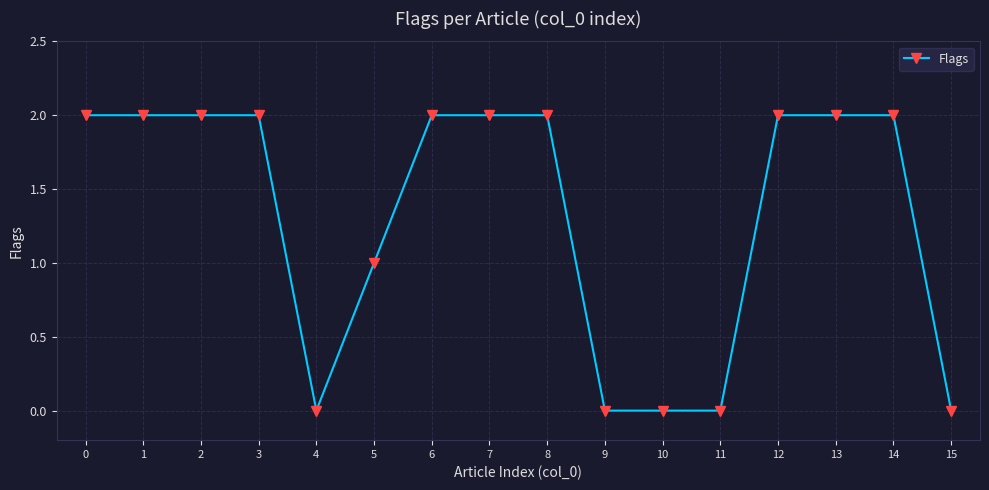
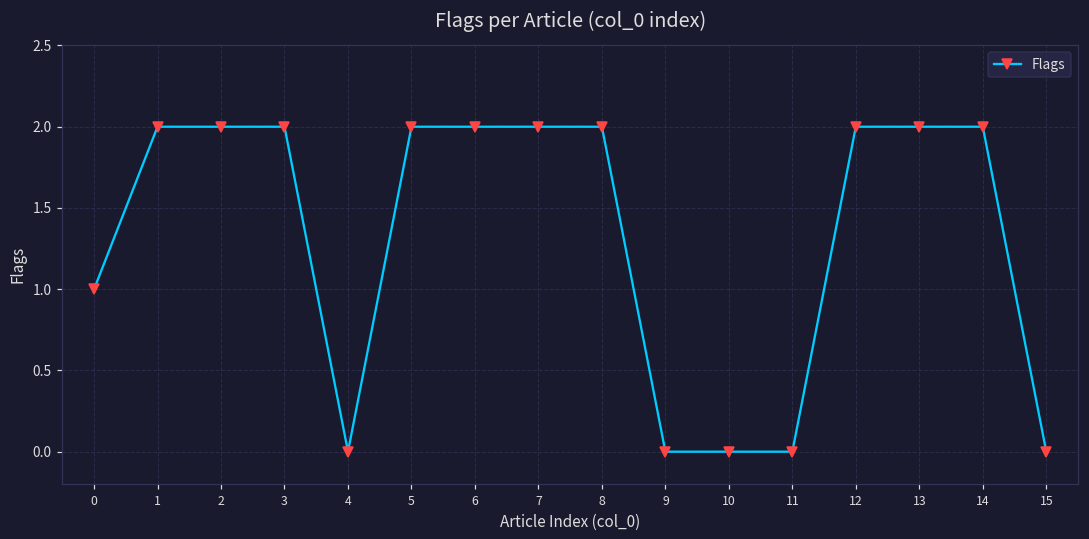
  {
-   "0": 2,
+   "0": 1,
    "1": 2,
    "2": 2,
    "3": 2,
    "4": 0,
-   "5": 1,
+   "5": 2,
    "6": 2,
    "7": 2,
    "8": 2,
    "9": 0,
    "10": 0,
    "11": 0,
    "12": 2,
    "13": 2,
    "14": 2,
    "15": 0
  }
